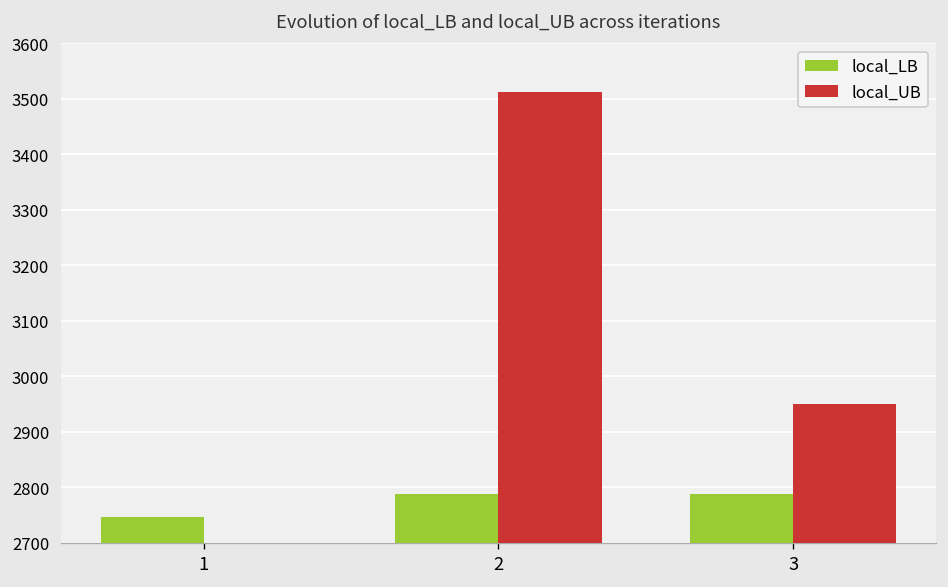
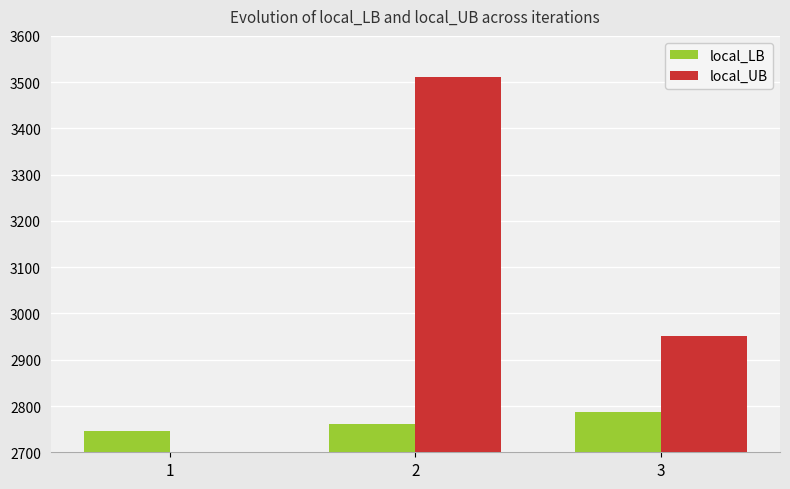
  {
    "local_LB": {
      "1": 2750,
-     "2": 2790,
+     "2": 2760,
      "3": 2790
    },
    "local_UB": {
      "2": 3510,
      "3": 2950
    }
  }
